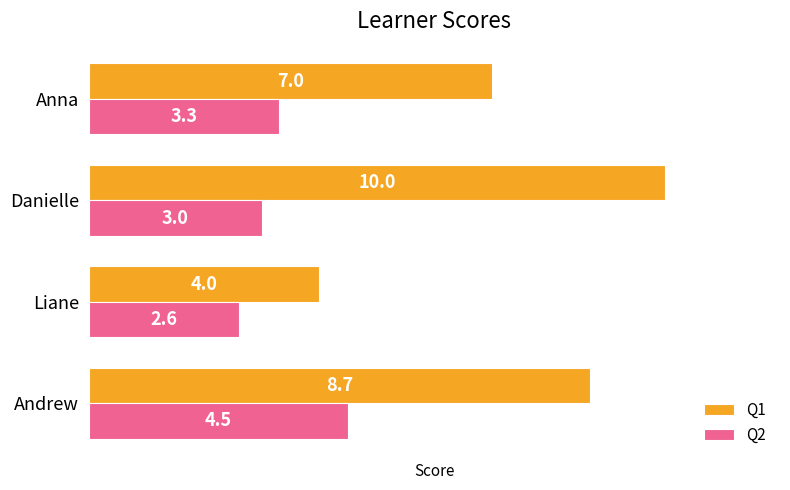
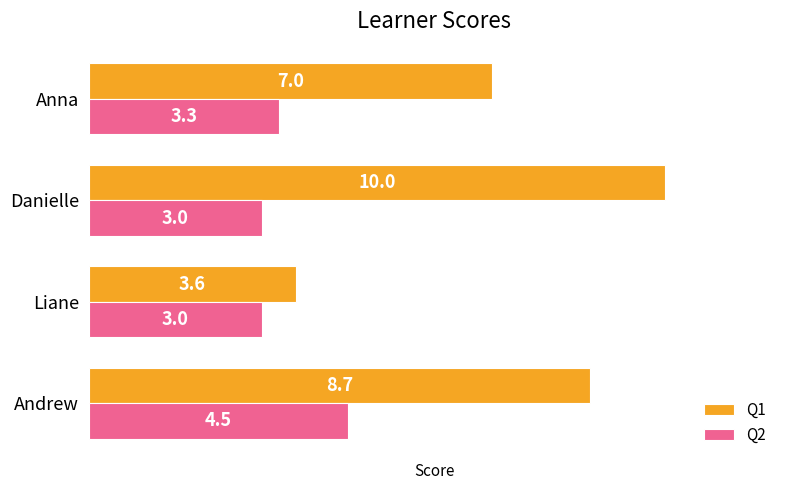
  {
    "Q1": {
      "Anna": 7.0,
      "Danielle": 10.0,
-     "Liane": 4.0,
+     "Liane": 3.6,
      "Andrew": 8.7
    },
    "Q2": {
      "Anna": 3.3,
      "Danielle": 3.0,
-     "Liane": 2.6,
+     "Liane": 3.0,
      "Andrew": 4.5
    }
  }
